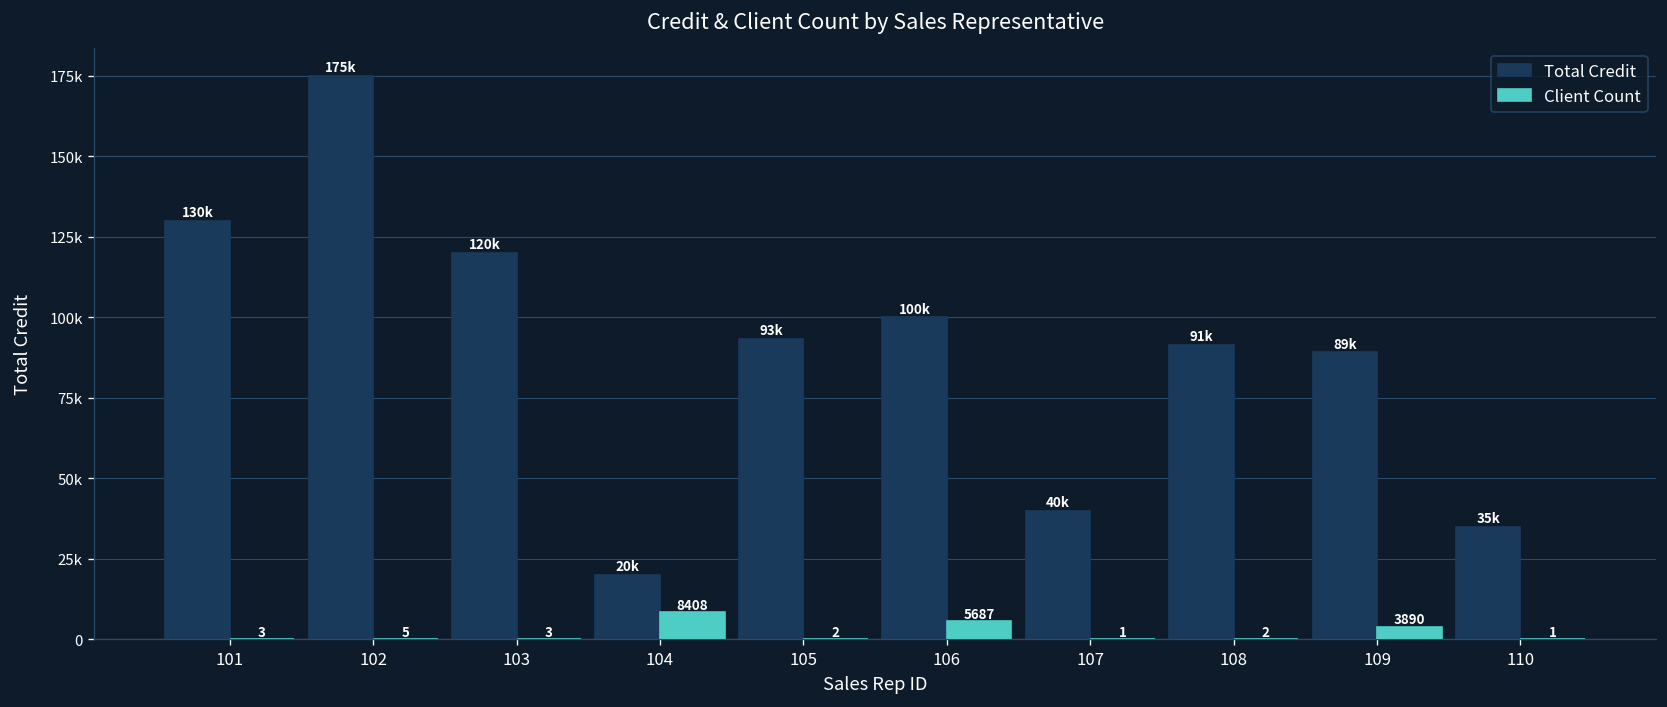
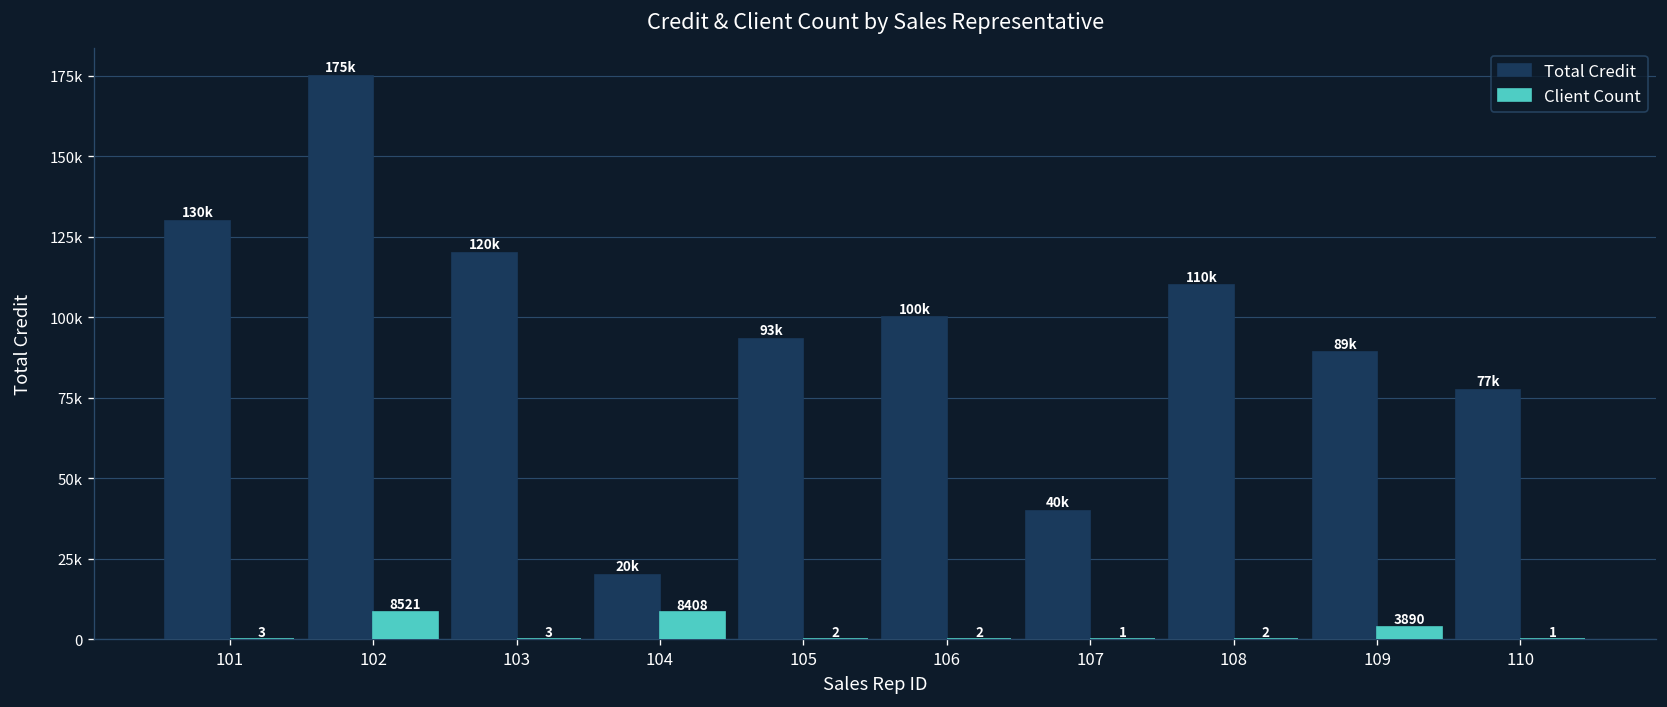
  {
    "Total Credit": {
      "101": "130k",
      "102": "175k",
      "103": "120k",
      "104": "20k",
      "105": "93k",
      "106": "100k",
      "107": "40k",
-     "108": "91k",
+     "108": "110k",
      "109": "89k",
-     "110": "35k"
+     "110": "77k"
    },
    "Client Count": {
      "101": "3",
-     "102": "5",
+     "102": "8521",
      "103": "3",
      "104": "8408",
      "105": "2",
-     "106": "5687",
+     "106": "2",
      "107": "1",
      "108": "2",
      "109": "3890",
      "110": "1"
    }
  }
